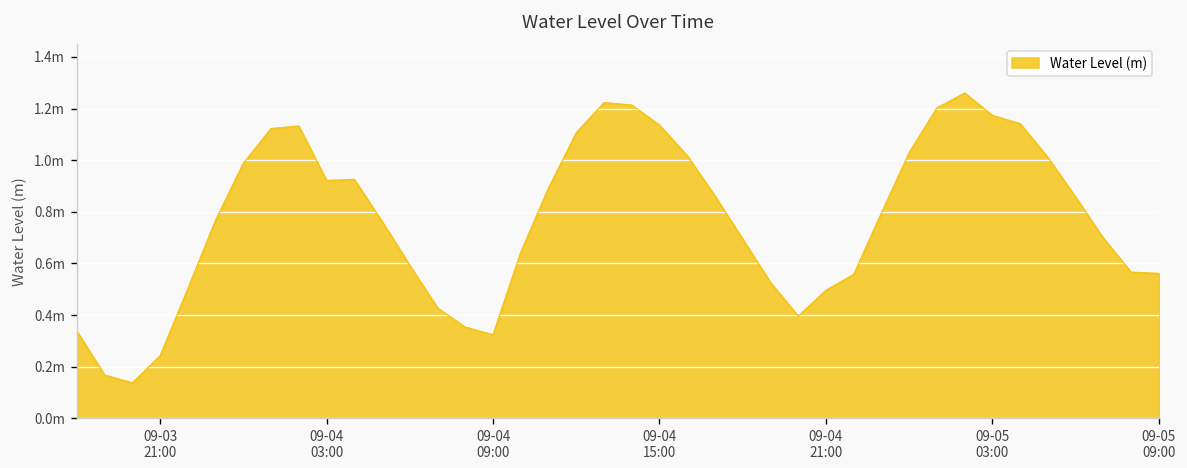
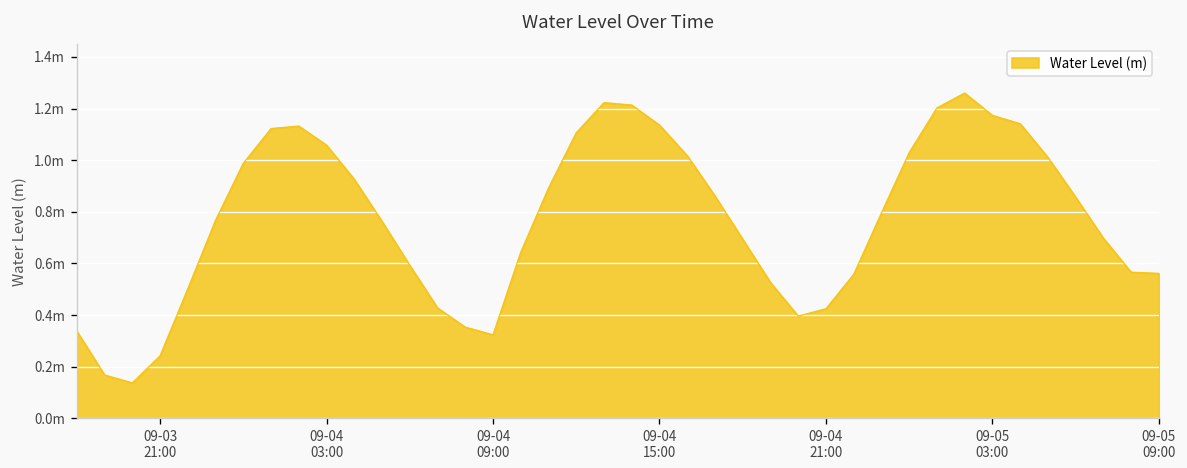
  {
    "09-03 21:00": "0.24m",
-   "09-04 03:00": "0.92m",
+   "09-04 03:00": "1.06m",
    "09-04 09:00": "0.32m",
    "09-04 15:00": "1.14m",
-   "09-04 21:00": "0.50m",
+   "09-04 21:00": "0.42m",
    "09-05 03:00": "1.17m",
    "09-05 09:00": "0.56m"
  }
